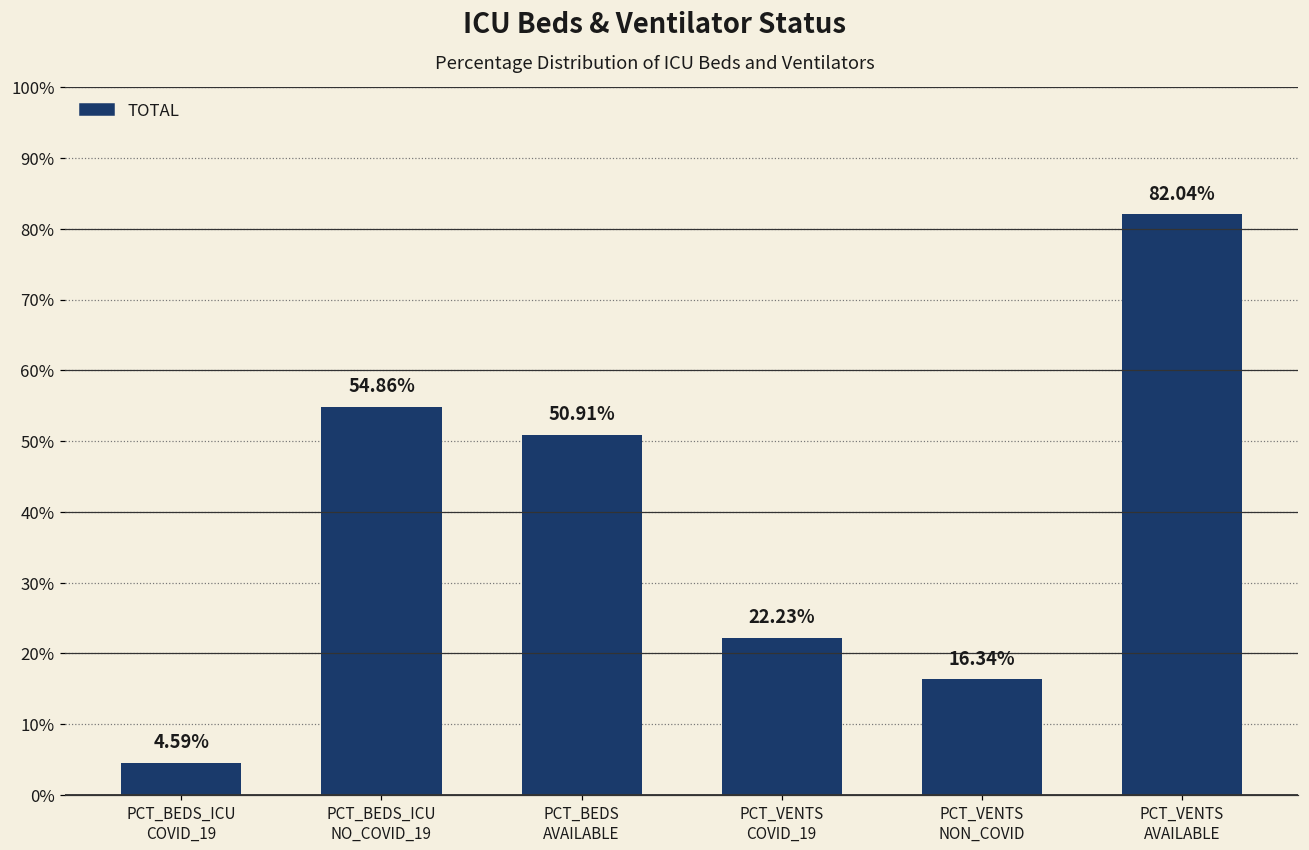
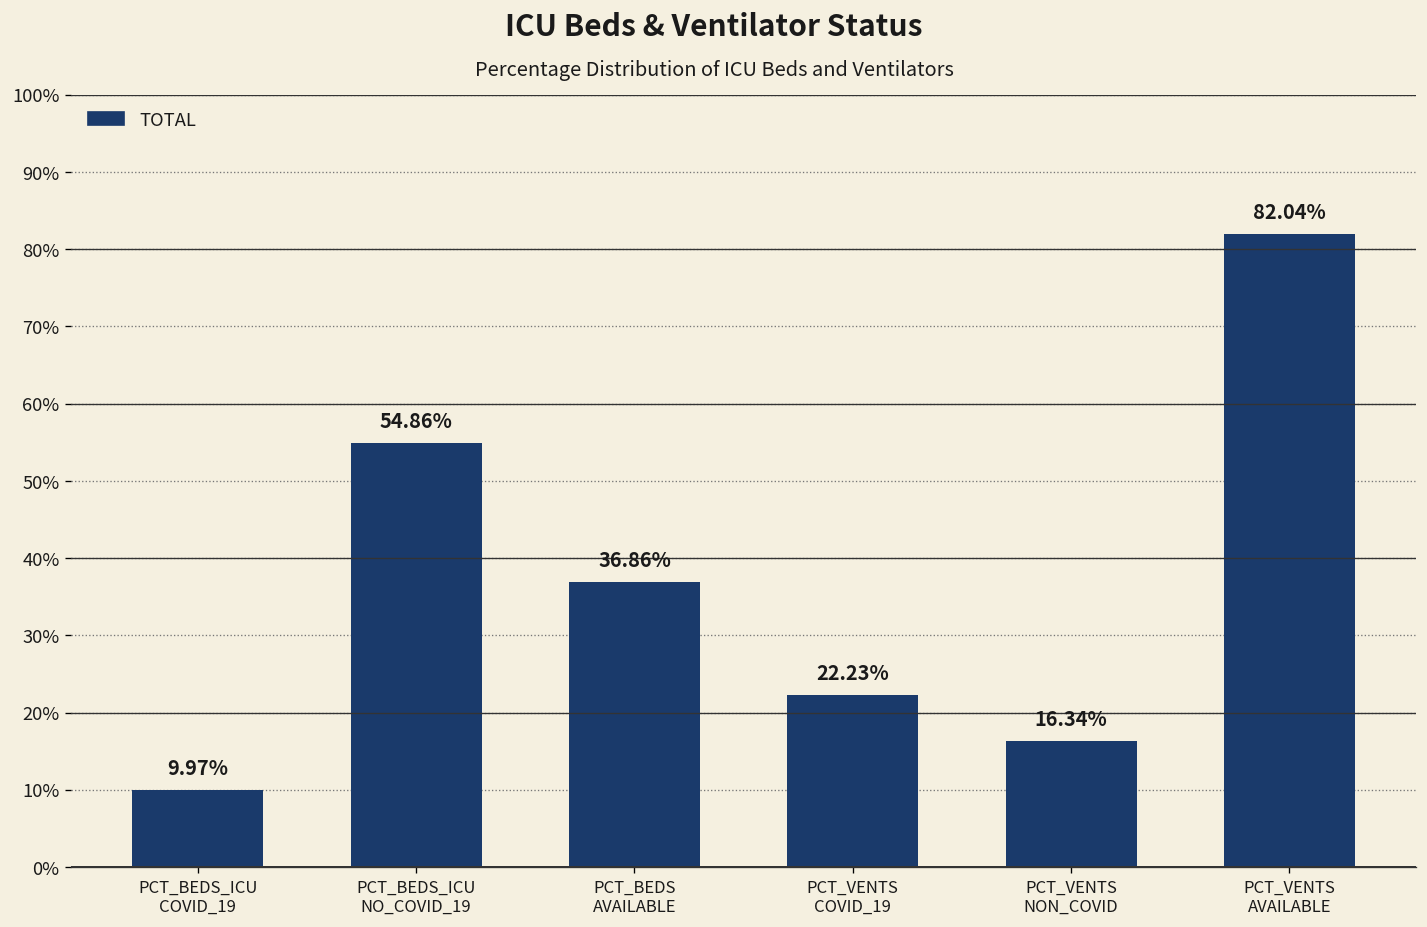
  {
-   "PCT_BEDS_ICU COVID_19": "4.59%",
+   "PCT_BEDS_ICU COVID_19": "9.97%",
    "PCT_BEDS_ICU NO_COVID_19": "54.86%",
-   "PCT_BEDS AVAILABLE": "50.91%",
+   "PCT_BEDS AVAILABLE": "36.86%",
    "PCT_VENTS COVID_19": "22.23%",
    "PCT_VENTS NON_COVID": "16.34%",
    "PCT_VENTS AVAILABLE": "82.04%"
  }
